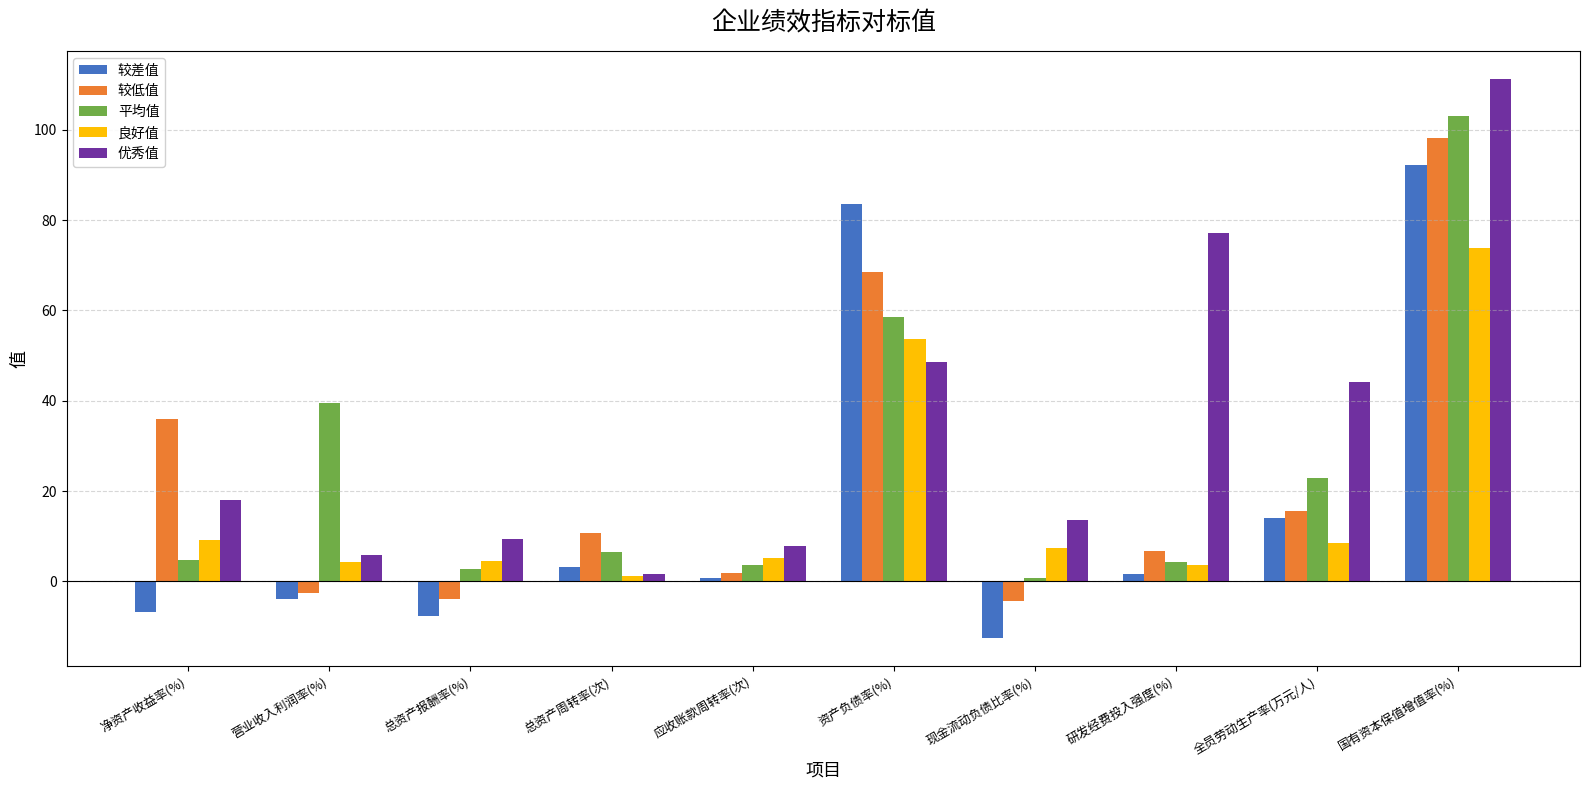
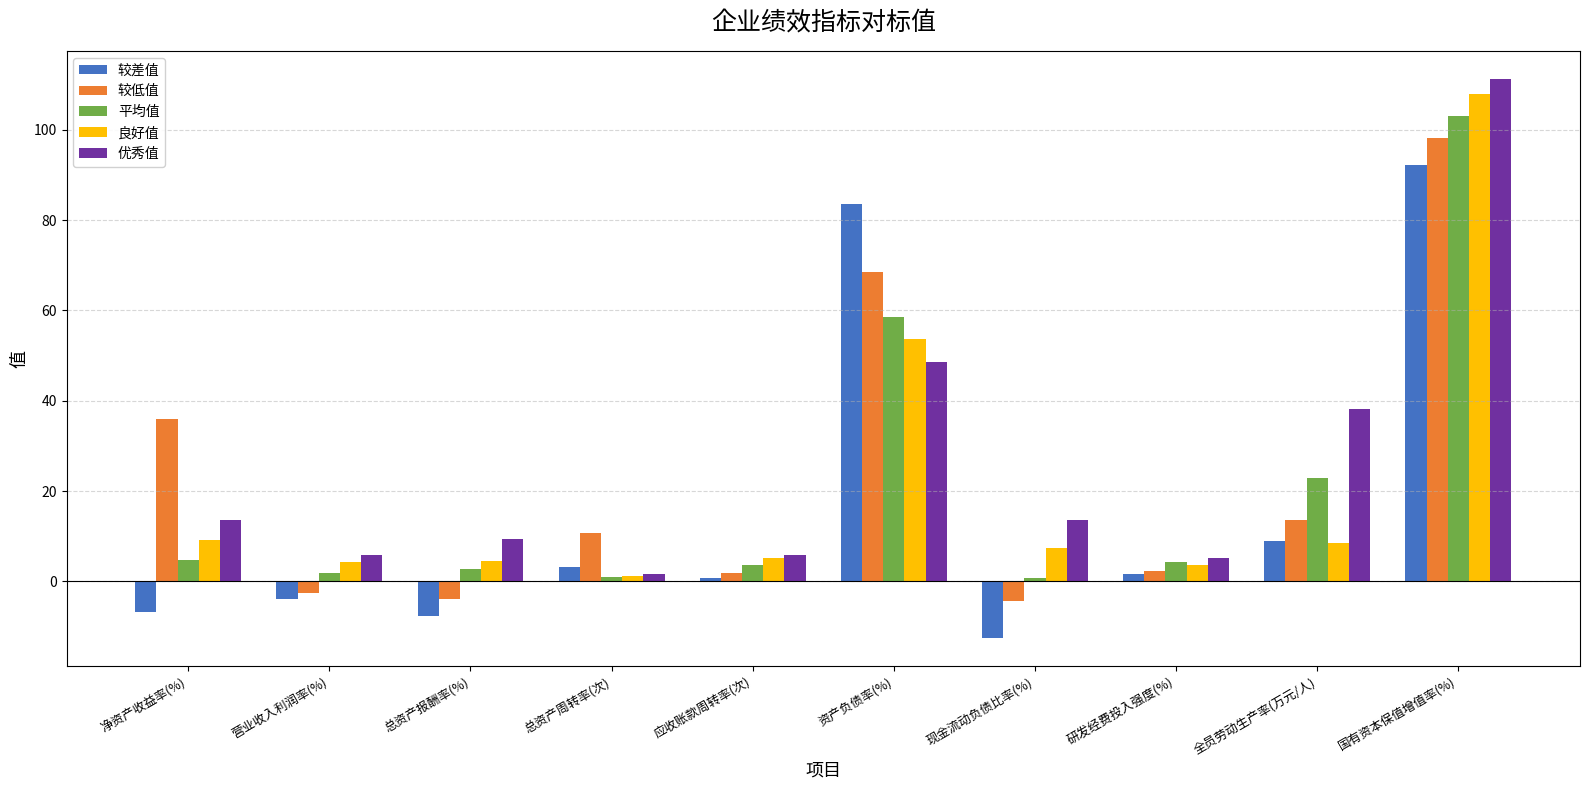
  {
    "较差值": {
      "净资产收益率(%)": -7,
      "营业收入利润率(%)": -4,
      "总资产报酬率(%)": -8,
      "总资产周转率(次)": 3,
      "应收账款周转率(次)": 1,
      "资产负债率(%)": 84,
      "现金流动负债比率(%)": -13,
      "研发经费投入强度(%)": 2,
-     "全员劳动生产率(万元/人)": 14,
+     "全员劳动生产率(万元/人)": 9,
      "国有资本保值增值率(%)": 92
    },
    "较低值": {
      "净资产收益率(%)": 36,
      "营业收入利润率(%)": -3,
      "总资产报酬率(%)": -4,
      "总资产周转率(次)": 11,
      "应收账款周转率(次)": 2,
      "资产负债率(%)": 69,
      "现金流动负债比率(%)": -4,
-     "研发经费投入强度(%)": 7,
-     "全员劳动生产率(万元/人)": 16,
+     "研发经费投入强度(%)": 2,
+     "全员劳动生产率(万元/人)": 14,
      "国有资本保值增值率(%)": 98
    },
    "平均值": {
      "净资产收益率(%)": 5,
-     "营业收入利润率(%)": 40,
+     "营业收入利润率(%)": 2,
      "总资产报酬率(%)": 3,
-     "总资产周转率(次)": 7,
+     "总资产周转率(次)": 1,
      "应收账款周转率(次)": 4,
      "资产负债率(%)": 59,
      "现金流动负债比率(%)": 1,
      "研发经费投入强度(%)": 4,
      "全员劳动生产率(万元/人)": 23,
      "国有资本保值增值率(%)": 103
    },
    "良好值": {
      "净资产收益率(%)": 9,
      "营业收入利润率(%)": 4,
      "总资产报酬率(%)": 5,
      "总资产周转率(次)": 1,
      "应收账款周转率(次)": 5,
      "资产负债率(%)": 54,
      "现金流动负债比率(%)": 7,
      "研发经费投入强度(%)": 4,
      "全员劳动生产率(万元/人)": 9,
-     "国有资本保值增值率(%)": 74
+     "国有资本保值增值率(%)": 108
    },
    "优秀值": {
-     "净资产收益率(%)": 18,
+     "净资产收益率(%)": 14,
      "营业收入利润率(%)": 6,
      "总资产报酬率(%)": 10,
      "总资产周转率(次)": 2,
-     "应收账款周转率(次)": 8,
+     "应收账款周转率(次)": 6,
      "资产负债率(%)": 49,
      "现金流动负债比率(%)": 14,
-     "研发经费投入强度(%)": 77,
-     "全员劳动生产率(万元/人)": 44,
+     "研发经费投入强度(%)": 5,
+     "全员劳动生产率(万元/人)": 38,
      "国有资本保值增值率(%)": 111
    }
  }
